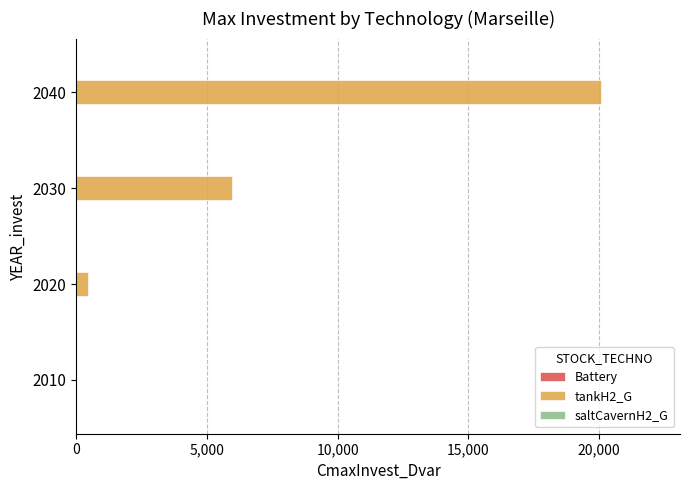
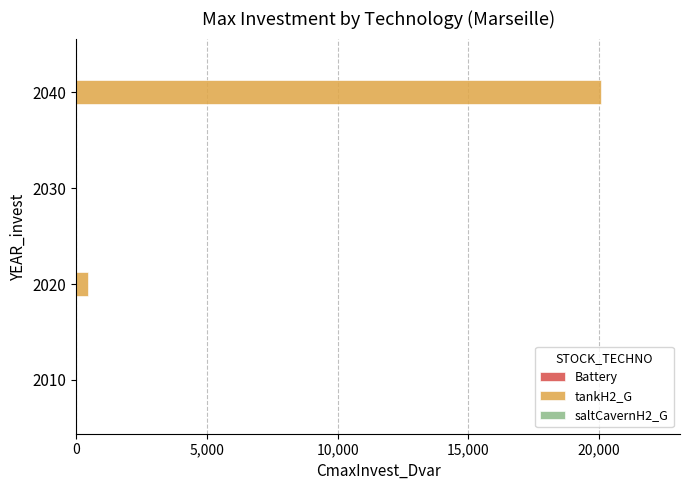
  {
    "Battery": {
      "2040": "0",
      "2030": "0",
      "2020": "0",
      "2010": "0"
    },
    "tankH2_G": {
      "2040": "20,100",
-     "2030": "6,000",
+     "2030": "0",
      "2020": "500",
      "2010": "0"
    },
    "saltCavernH2_G": {
      "2040": "0",
      "2030": "0",
      "2020": "0",
      "2010": "0"
    }
  }
